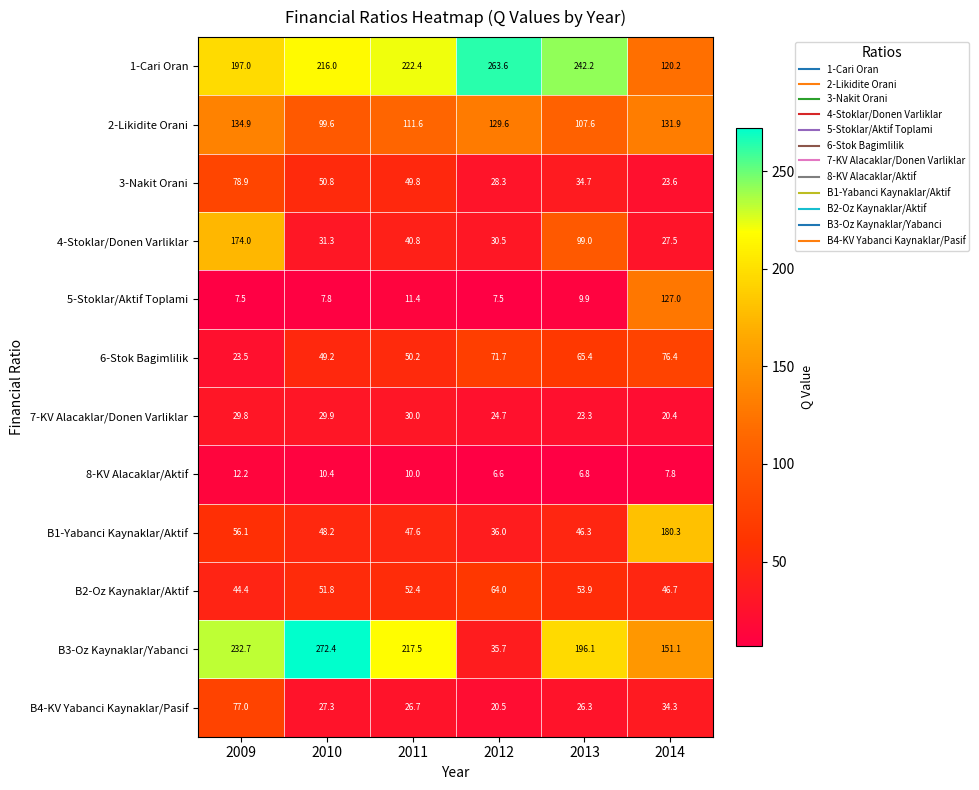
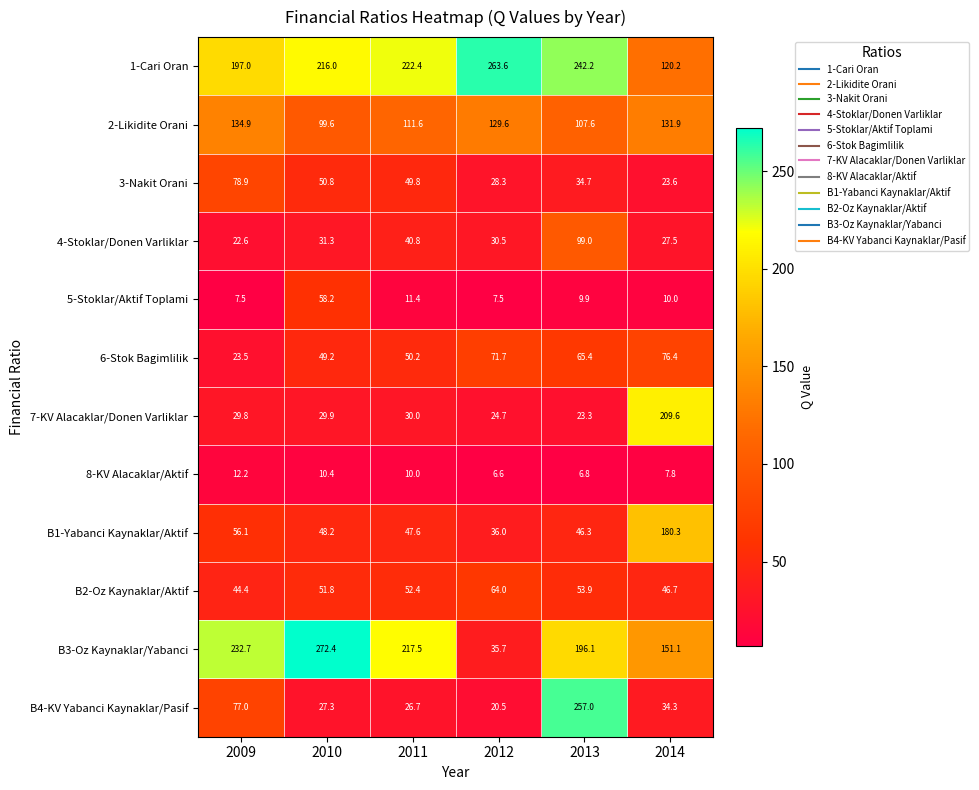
  {
    "1-Cari Oran": {
      "2009": 197.0,
      "2010": 216.0,
      "2011": 222.4,
      "2012": 263.6,
      "2013": 242.2,
      "2014": 120.2
    },
    "2-Likidite Orani": {
      "2009": 134.9,
      "2010": 99.6,
      "2011": 111.6,
      "2012": 129.6,
      "2013": 107.6,
      "2014": 131.9
    },
    "3-Nakit Orani": {
      "2009": 78.9,
      "2010": 50.8,
      "2011": 49.8,
      "2012": 28.3,
      "2013": 34.7,
      "2014": 23.6
    },
    "4-Stoklar/Donen Varliklar": {
-     "2009": 174.0,
+     "2009": 22.6,
      "2010": 31.3,
      "2011": 40.8,
      "2012": 30.5,
      "2013": 99.0,
      "2014": 27.5
    },
    "5-Stoklar/Aktif Toplami": {
      "2009": 7.5,
-     "2010": 7.8,
+     "2010": 58.2,
      "2011": 11.4,
      "2012": 7.5,
      "2013": 9.9,
-     "2014": 127.0
+     "2014": 10.0
    },
    "6-Stok Bagimlilik": {
      "2009": 23.5,
      "2010": 49.2,
      "2011": 50.2,
      "2012": 71.7,
      "2013": 65.4,
      "2014": 76.4
    },
    "7-KV Alacaklar/Donen Varliklar": {
      "2009": 29.8,
      "2010": 29.9,
      "2011": 30.0,
      "2012": 24.7,
      "2013": 23.3,
-     "2014": 20.4
+     "2014": 209.6
    },
    "8-KV Alacaklar/Aktif": {
      "2009": 12.2,
      "2010": 10.4,
      "2011": 10.0,
      "2012": 6.6,
      "2013": 6.8,
      "2014": 7.8
    },
    "B1-Yabanci Kaynaklar/Aktif": {
      "2009": 56.1,
      "2010": 48.2,
      "2011": 47.6,
      "2012": 36.0,
      "2013": 46.3,
      "2014": 180.3
    },
    "B2-Oz Kaynaklar/Aktif": {
      "2009": 44.4,
      "2010": 51.8,
      "2011": 52.4,
      "2012": 64.0,
      "2013": 53.9,
      "2014": 46.7
    },
    "B3-Oz Kaynaklar/Yabanci": {
      "2009": 232.7,
      "2010": 272.4,
      "2011": 217.5,
      "2012": 35.7,
      "2013": 196.1,
      "2014": 151.1
    },
    "B4-KV Yabanci Kaynaklar/Pasif": {
      "2009": 77.0,
      "2010": 27.3,
      "2011": 26.7,
      "2012": 20.5,
-     "2013": 26.3,
+     "2013": 257.0,
      "2014": 34.3
    }
  }
